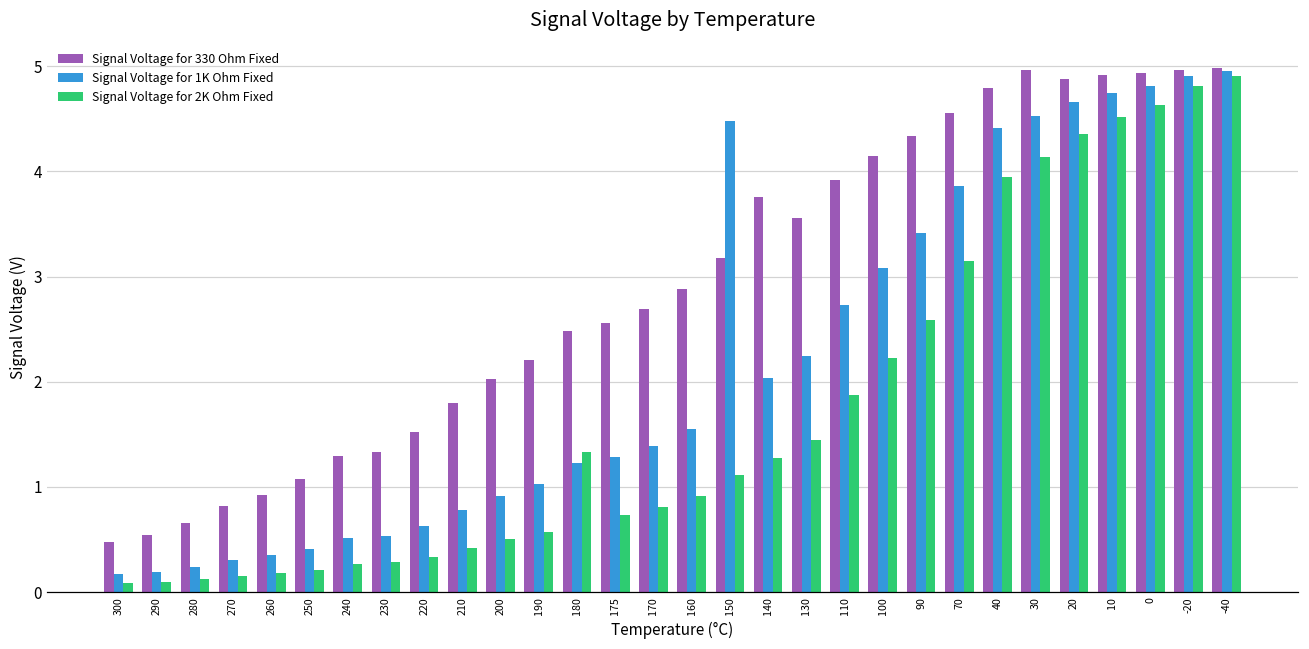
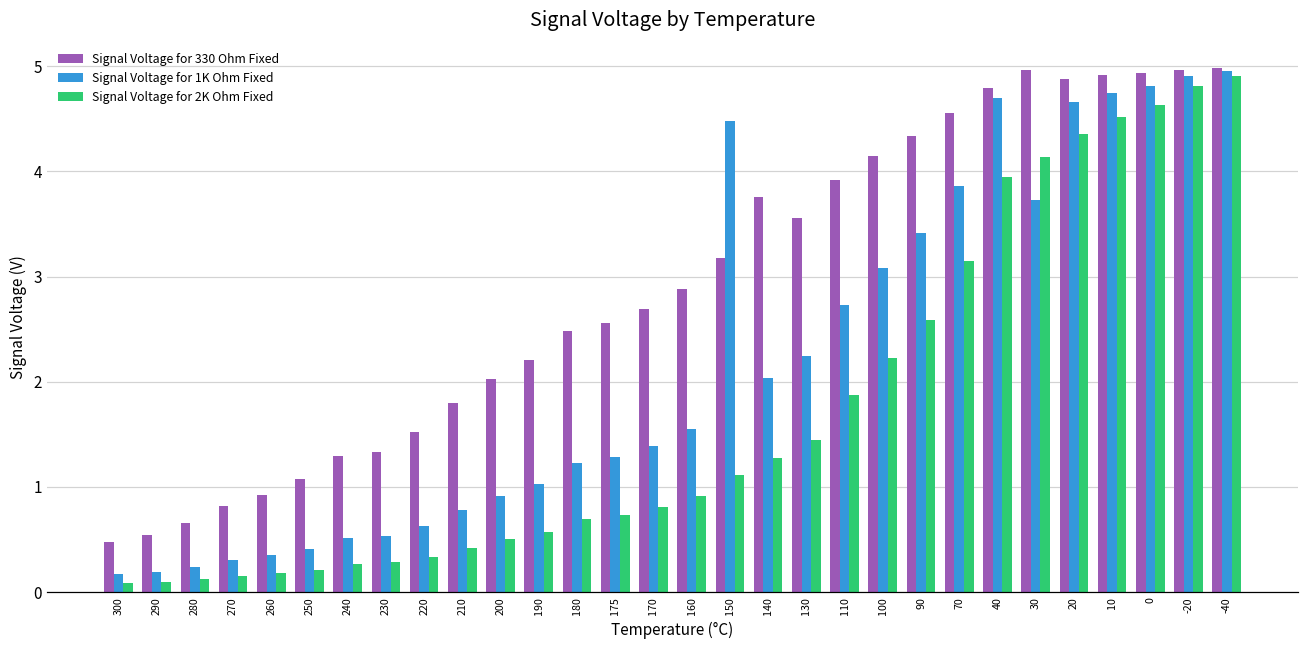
  {
    "Signal Voltage for 330 Ohm Fixed": {
      "300": 0.5,
      "290": 0.5,
      "280": 0.7,
      "270": 0.8,
      "260": 0.9,
      "250": 1.1,
      "240": 1.3,
      "230": 1.3,
      "220": 1.5,
      "210": 1.8,
      "200": 2.0,
      "190": 2.2,
      "180": 2.5,
      "175": 2.6,
      "170": 2.7,
      "160": 2.9,
      "150": 3.2,
      "140": 3.8,
      "130": 3.6,
      "110": 3.9,
      "100": 4.1,
      "90": 4.3,
      "70": 4.6,
      "40": 4.8,
      "30": 5.0,
      "20": 4.9,
      "10": 4.9,
      "0": 4.9,
      "-20": 5.0,
      "-40": 5.0
    },
    "Signal Voltage for 1K Ohm Fixed": {
      "300": 0.2,
      "290": 0.2,
      "280": 0.2,
      "270": 0.3,
      "260": 0.3,
      "250": 0.4,
      "240": 0.5,
      "230": 0.5,
      "220": 0.6,
      "210": 0.8,
      "200": 0.9,
      "190": 1.0,
      "180": 1.2,
      "175": 1.3,
      "170": 1.4,
      "160": 1.6,
      "150": 4.5,
      "140": 2.0,
      "130": 2.2,
      "110": 2.7,
      "100": 3.1,
      "90": 3.4,
      "70": 3.9,
-     "40": 4.4,
-     "30": 4.5,
+     "40": 4.7,
+     "30": 3.7,
      "20": 4.7,
      "10": 4.7,
      "0": 4.8,
      "-20": 4.9,
      "-40": 5.0
    },
    "Signal Voltage for 2K Ohm Fixed": {
      "300": 0.1,
      "290": 0.1,
      "280": 0.1,
      "270": 0.2,
      "260": 0.2,
      "250": 0.2,
      "240": 0.3,
      "230": 0.3,
      "220": 0.3,
      "210": 0.4,
      "200": 0.5,
      "190": 0.6,
-     "180": 1.3,
+     "180": 0.7,
      "175": 0.7,
      "170": 0.8,
      "160": 0.9,
      "150": 1.1,
      "140": 1.3,
      "130": 1.4,
      "110": 1.9,
      "100": 2.2,
      "90": 2.6,
      "70": 3.1,
      "40": 3.9,
      "30": 4.1,
      "20": 4.4,
      "10": 4.5,
      "0": 4.6,
      "-20": 4.8,
      "-40": 4.9
    }
  }
